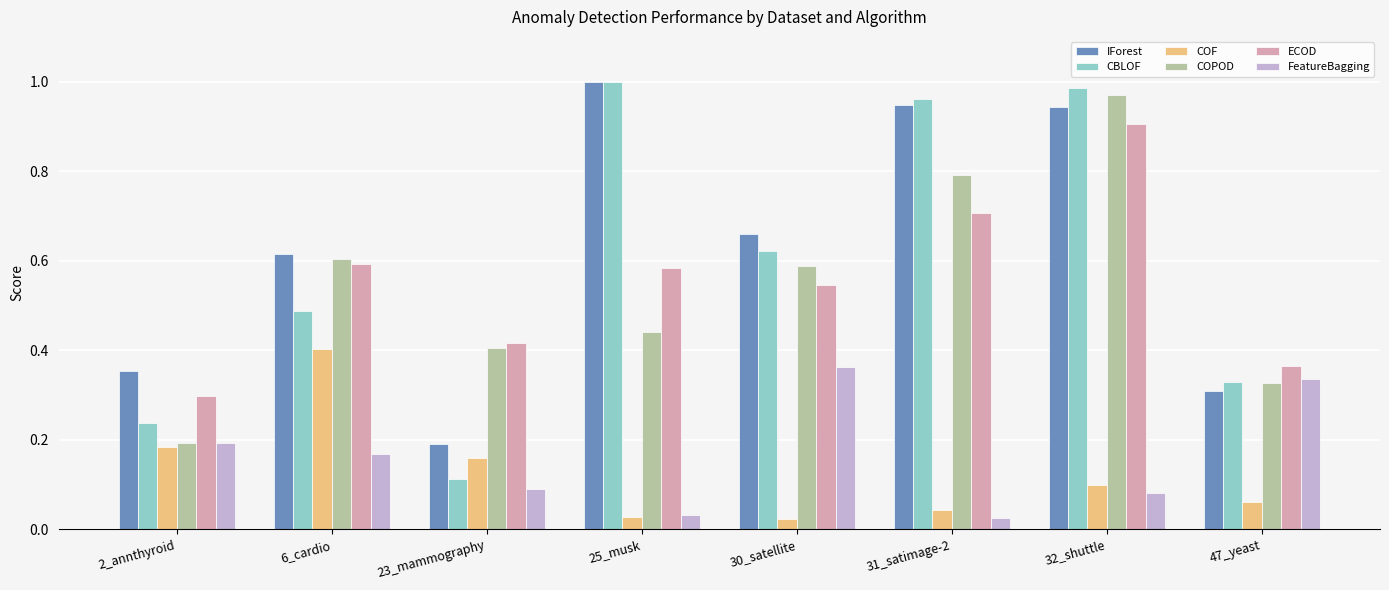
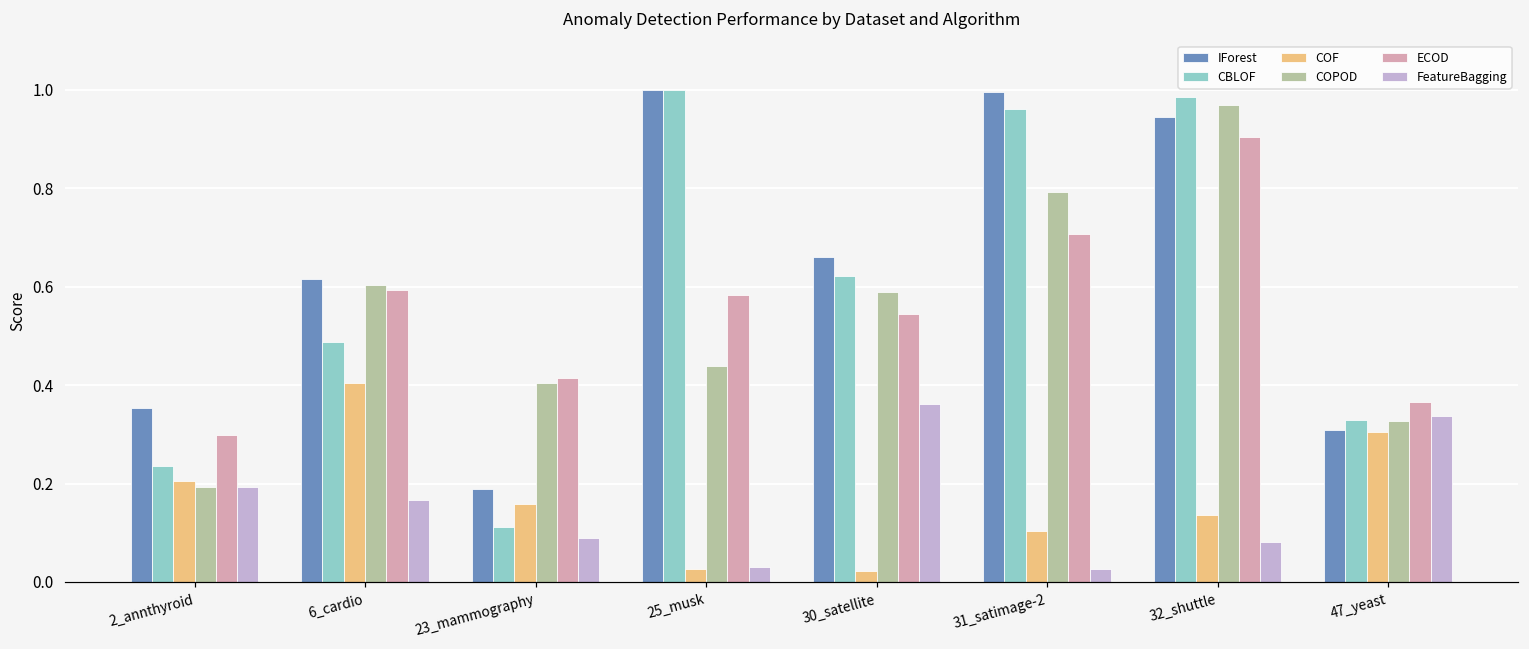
  {
    "IForest": {
      "2_annthyroid": 0.35,
      "6_cardio": 0.62,
      "23_mammography": 0.19,
      "25_musk": 1.00,
      "30_satellite": 0.66,
-     "31_satimage-2": 0.95,
+     "31_satimage-2": 1.00,
      "32_shuttle": 0.94,
      "47_yeast": 0.31
    },
    "COF": {
-     "2_annthyroid": 0.18,
+     "2_annthyroid": 0.20,
      "6_cardio": 0.40,
      "23_mammography": 0.16,
      "25_musk": 0.03,
      "30_satellite": 0.02,
-     "31_satimage-2": 0.04,
-     "32_shuttle": 0.10,
-     "47_yeast": 0.06
+     "31_satimage-2": 0.10,
+     "32_shuttle": 0.14,
+     "47_yeast": 0.31
    }
  }
